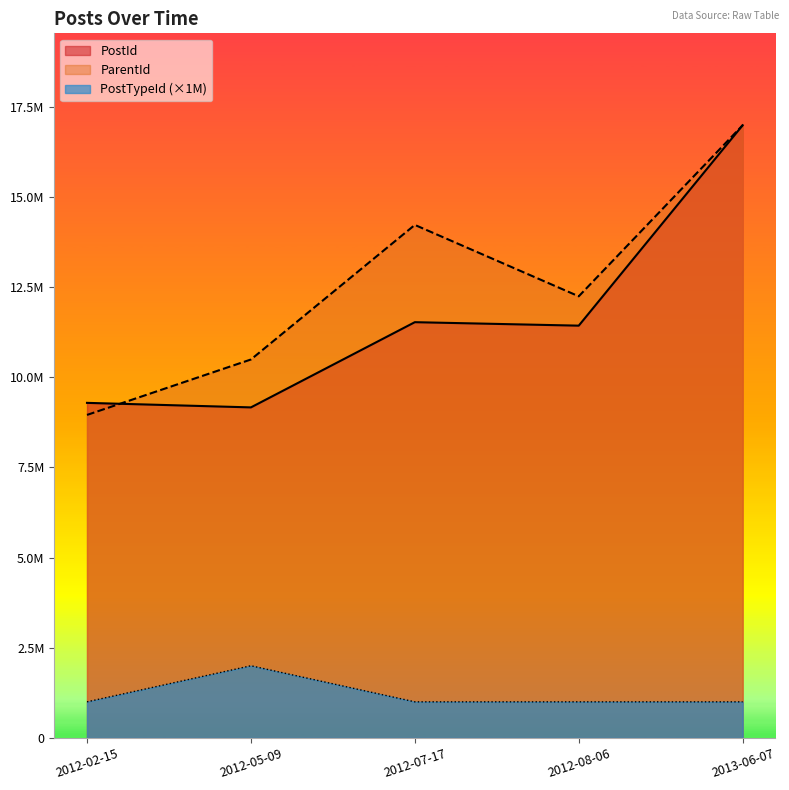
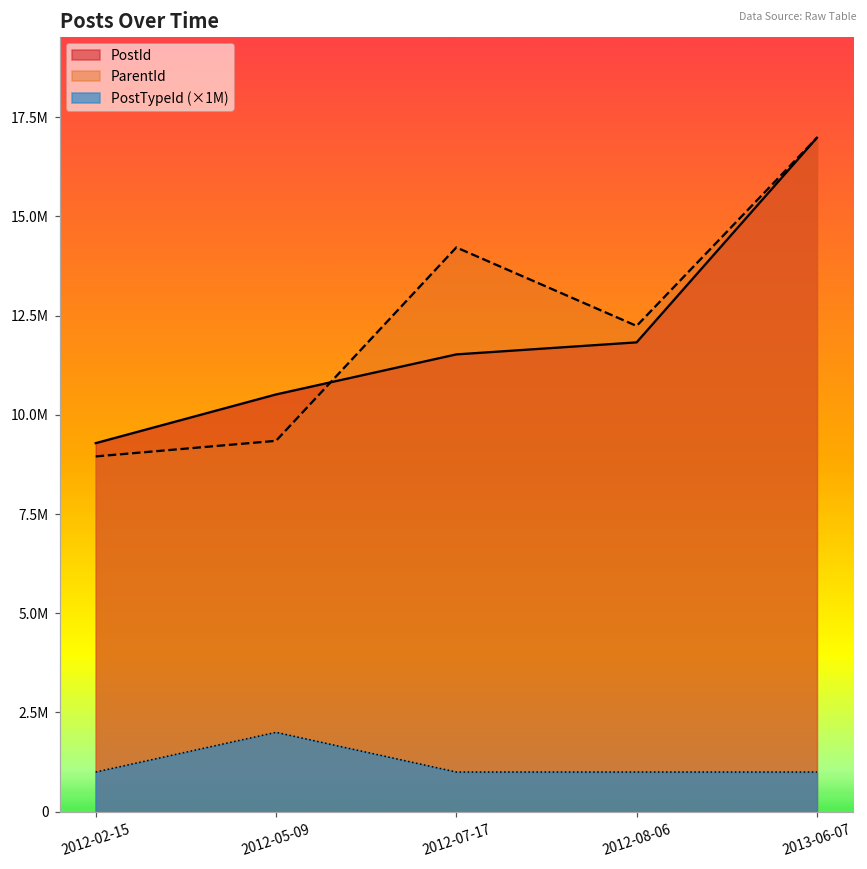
  {
    "PostId": {
      "2012-02-15": 9300000,
-     "2012-05-09": 9200000,
+     "2012-05-09": 10500000,
      "2012-07-17": 11500000,
-     "2012-08-06": 11400000
+     "2012-08-06": 11800000
    },
    "ParentId": {
      "2012-02-15": 9000000,
-     "2012-05-09": 10500000,
+     "2012-05-09": 9300000,
      "2012-07-17": 14200000,
      "2012-08-06": 12200000
    },
    "PostTypeId (×1M)": {
      "2012-02-15": 1000000,
      "2012-05-09": 2000000,
      "2012-07-17": 1000000,
      "2012-08-06": 1000000,
      "2013-06-07": 1000000
    }
  }
